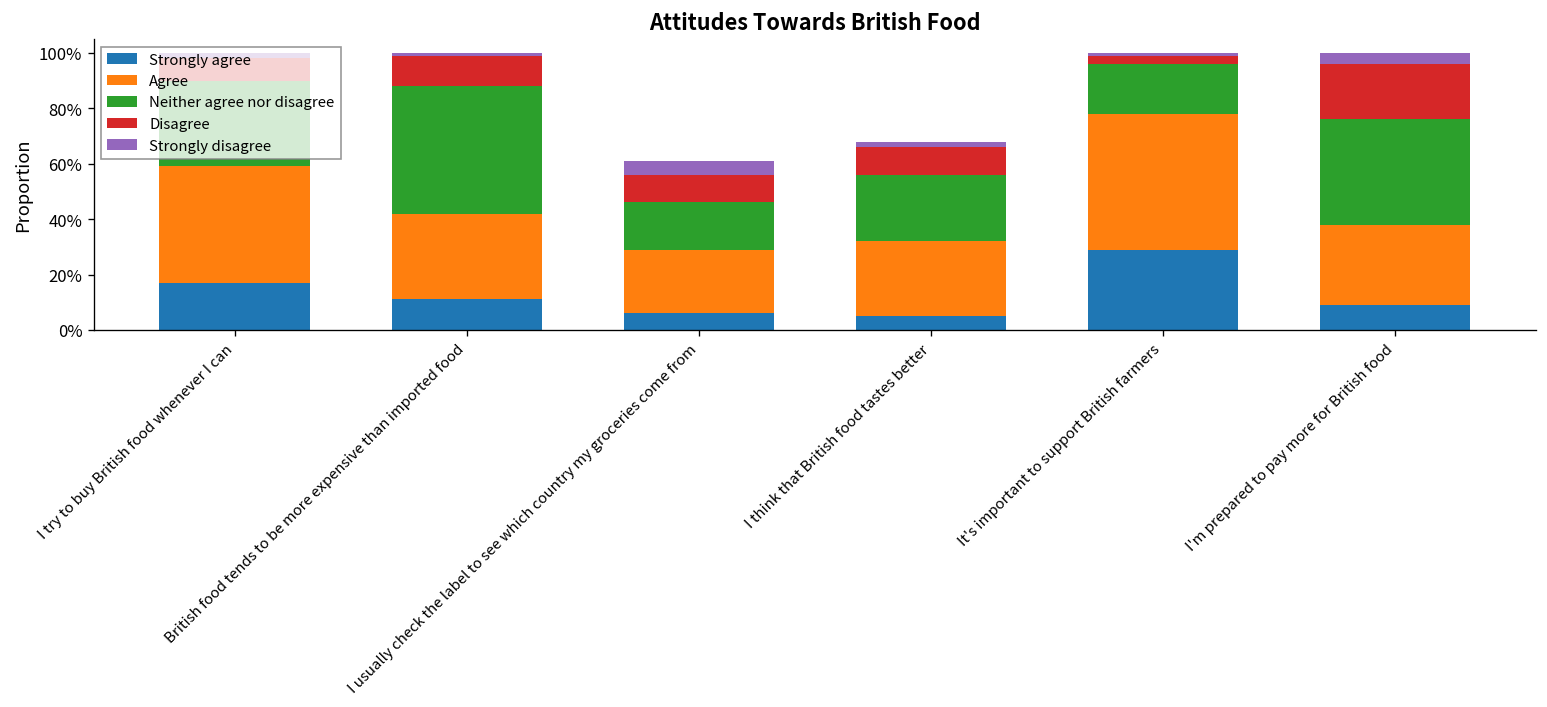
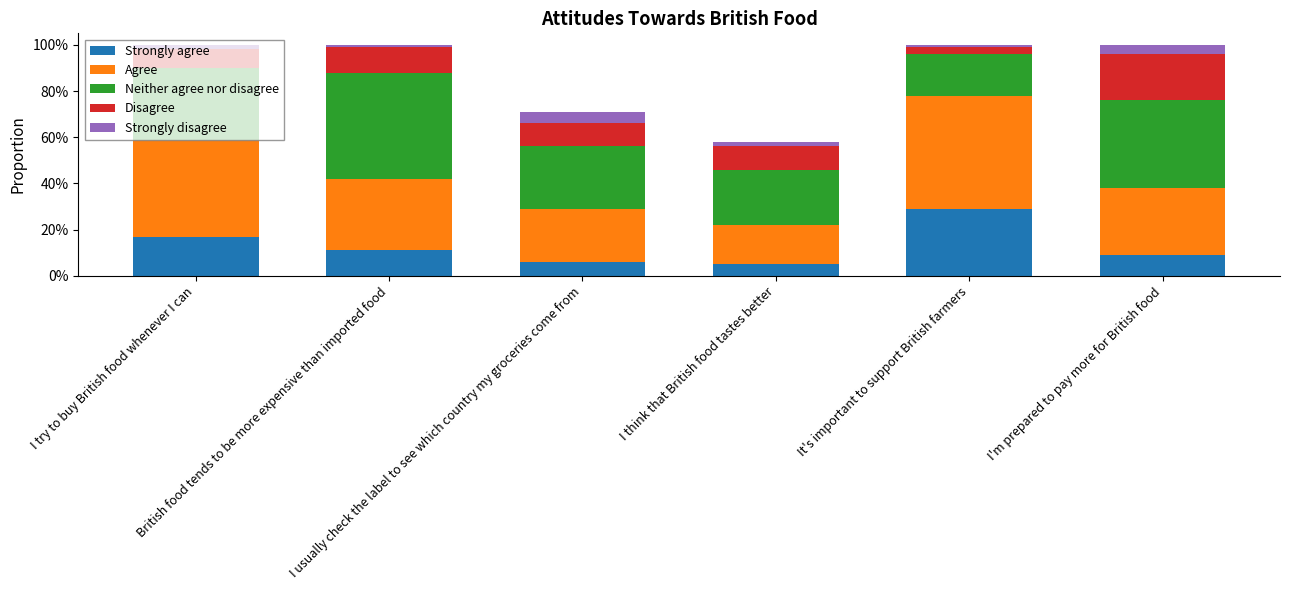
  {
    "Strongly agree": {
      "I try to buy British food whenever I can": "17%",
      "British food tends to be more expensive than imported food": "11%",
      "I usually check the label to see which country my groceries come from": "6%",
      "I think that British food tastes better": "5%",
      "It's important to support British farmers": "29%",
      "I'm prepared to pay more for British food": "9%"
    },
    "Agree": {
      "British food tends to be more expensive than imported food": "31%",
      "I usually check the label to see which country my groceries come from": "23%",
-     "I think that British food tastes better": "27%",
+     "I think that British food tastes better": "17%",
      "It's important to support British farmers": "49%",
      "I'm prepared to pay more for British food": "29%"
    },
    "Neither agree nor disagree": {
      "British food tends to be more expensive than imported food": "46%",
-     "I usually check the label to see which country my groceries come from": "17%",
+     "I usually check the label to see which country my groceries come from": "27%",
      "I think that British food tastes better": "24%",
      "It's important to support British farmers": "18%",
      "I'm prepared to pay more for British food": "38%"
    },
    "Disagree": {
      "British food tends to be more expensive than imported food": "11%",
      "I usually check the label to see which country my groceries come from": "10%",
      "I think that British food tastes better": "10%",
      "It's important to support British farmers": "3%",
      "I'm prepared to pay more for British food": "20%"
    },
    "Strongly disagree": {
      "I usually check the label to see which country my groceries come from": "5%",
      "I think that British food tastes better": "2%",
      "I'm prepared to pay more for British food": "4%"
    }
  }
